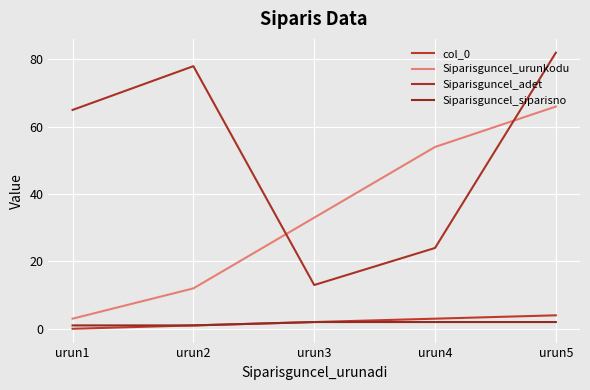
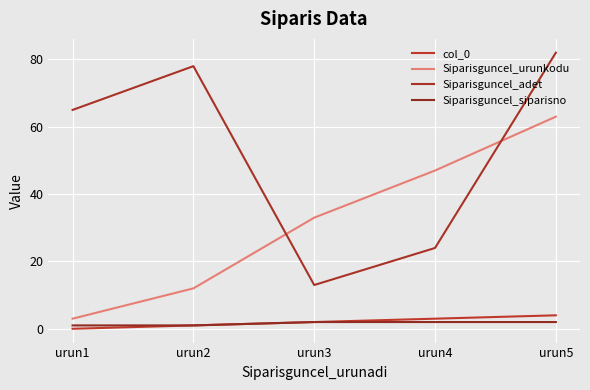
  {
    "Siparisguncel_urunkodu": {
      "urun1": 3,
      "urun2": 12,
      "urun3": 33,
-     "urun4": 54,
-     "urun5": 66
+     "urun4": 47,
+     "urun5": 63
    }
  }
